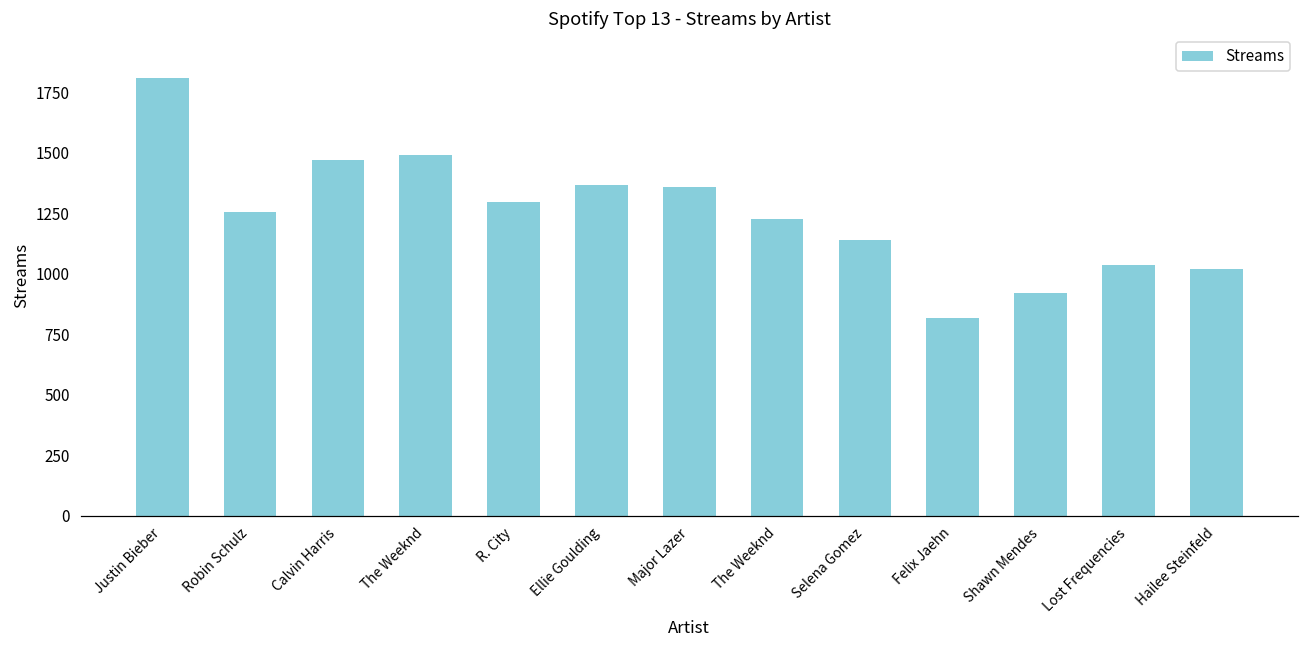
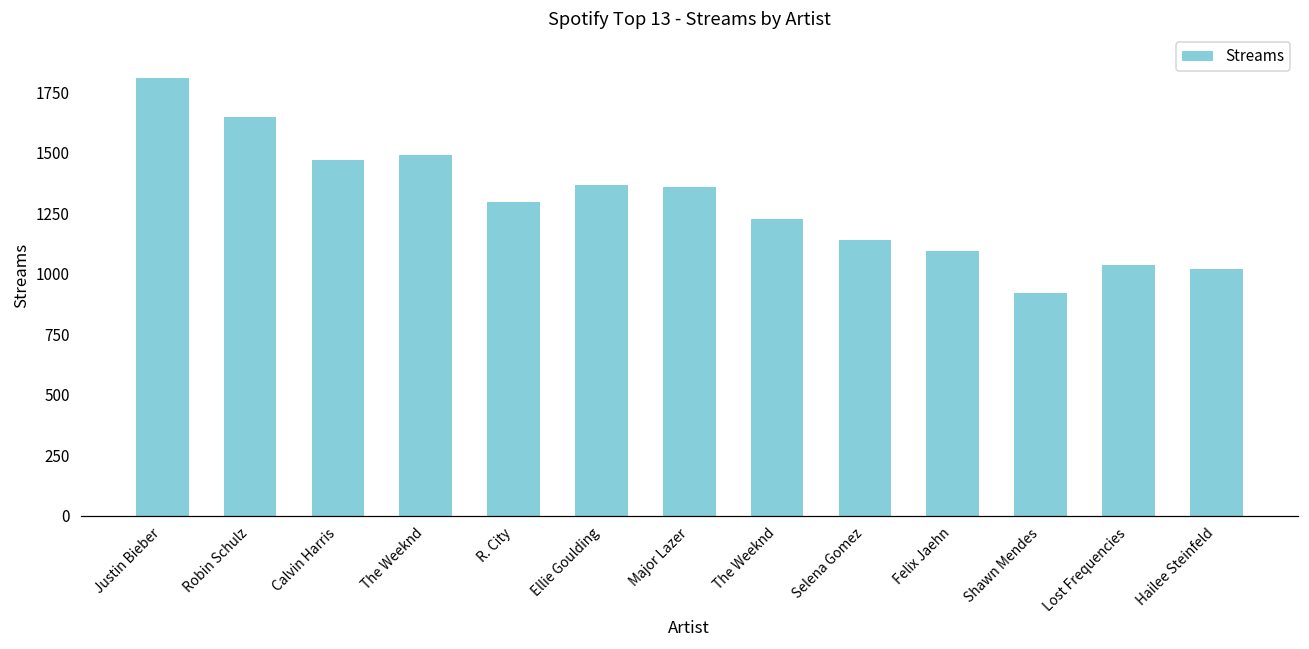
  {
    "Justin Bieber": 1810,
-   "Robin Schulz": 1260,
+   "Robin Schulz": 1650,
    "Calvin Harris": 1470,
    "R. City": 1290,
    "Ellie Goulding": 1370,
    "Major Lazer": 1360,
    "Selena Gomez": 1140,
-   "Felix Jaehn": 820,
+   "Felix Jaehn": 1090,
    "Shawn Mendes": 920,
    "Lost Frequencies": 1040,
    "Hailee Steinfeld": 1020
  }
